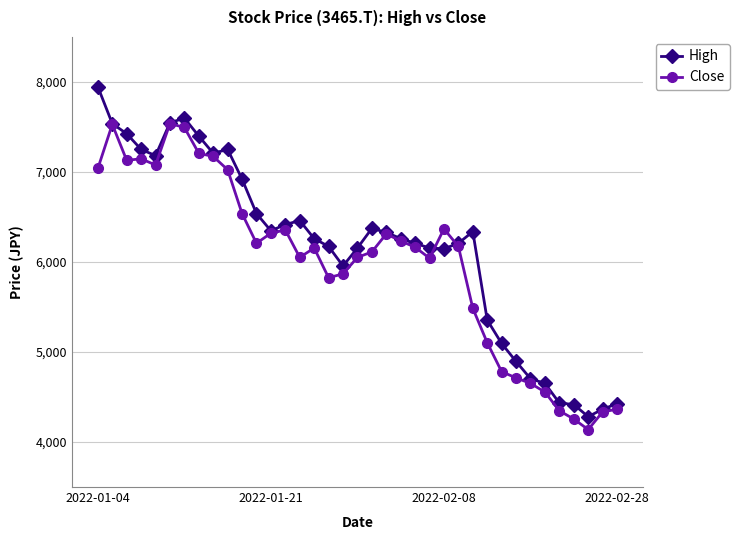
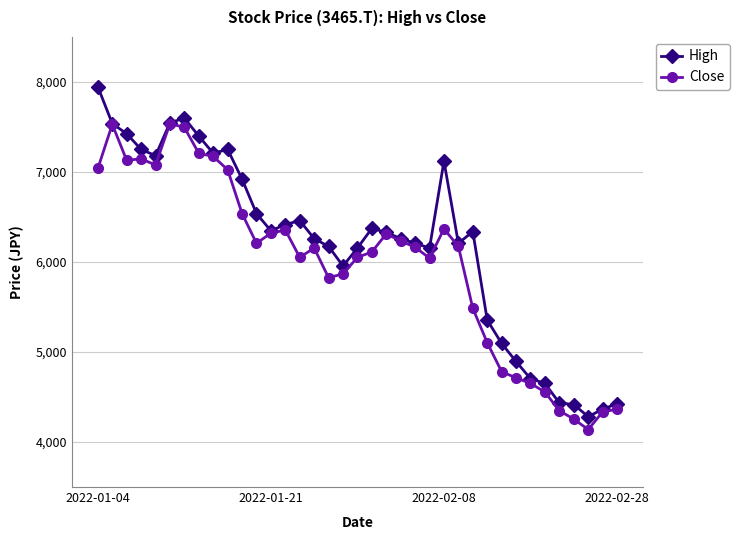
  {
    "High": {
      "2022-01-04": "7,900",
-     "2022-02-08": "6,100",
+     "2022-02-08": "7,100",
      "2022-02-28": "4,400"
    },
    "Close": {
      "2022-01-04": "7,000",
      "2022-02-08": "6,400",
      "2022-02-28": "4,400"
    }
  }
